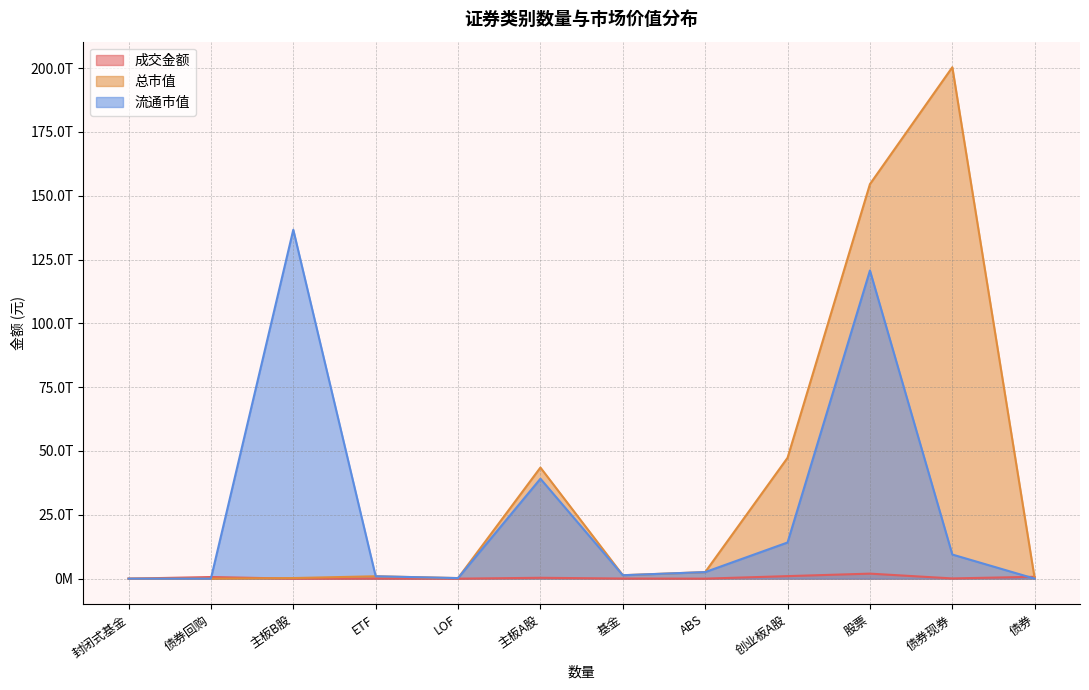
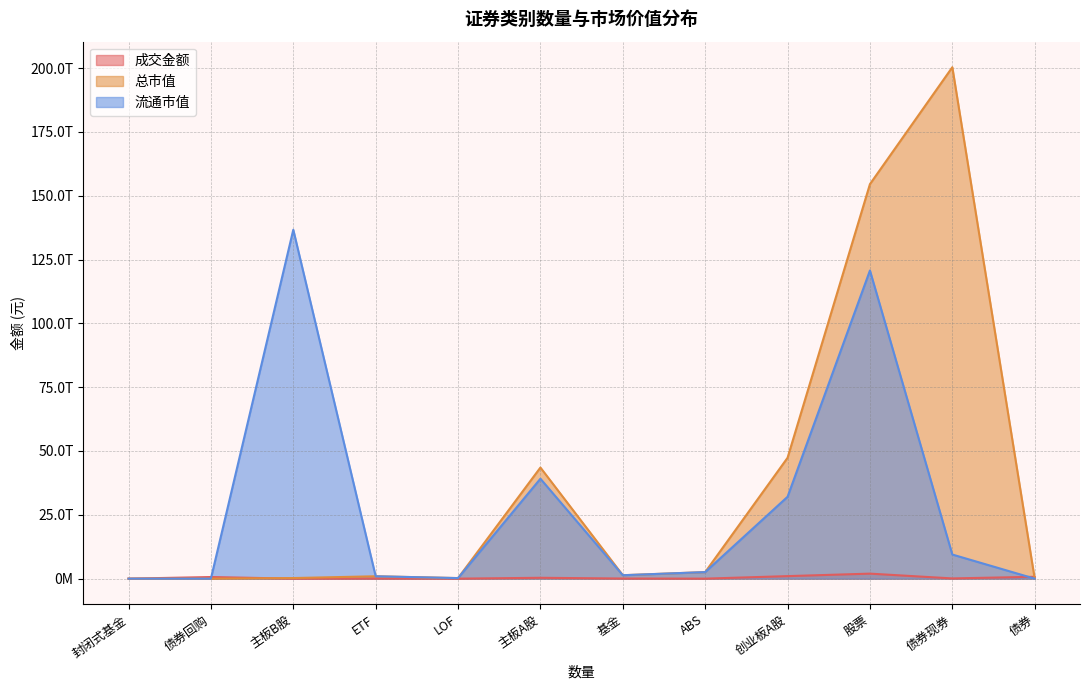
  {
    "流通市值": {
      "主板B股": "137T",
      "主板A股": "39T",
-     "创业板A股": "14T",
+     "创业板A股": "32T",
      "股票": "121T",
      "债券现券": "9T"
    }
  }
